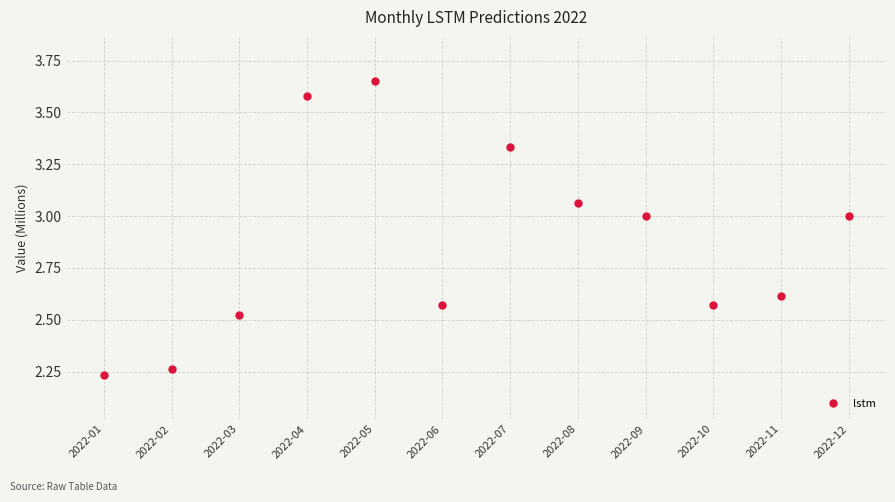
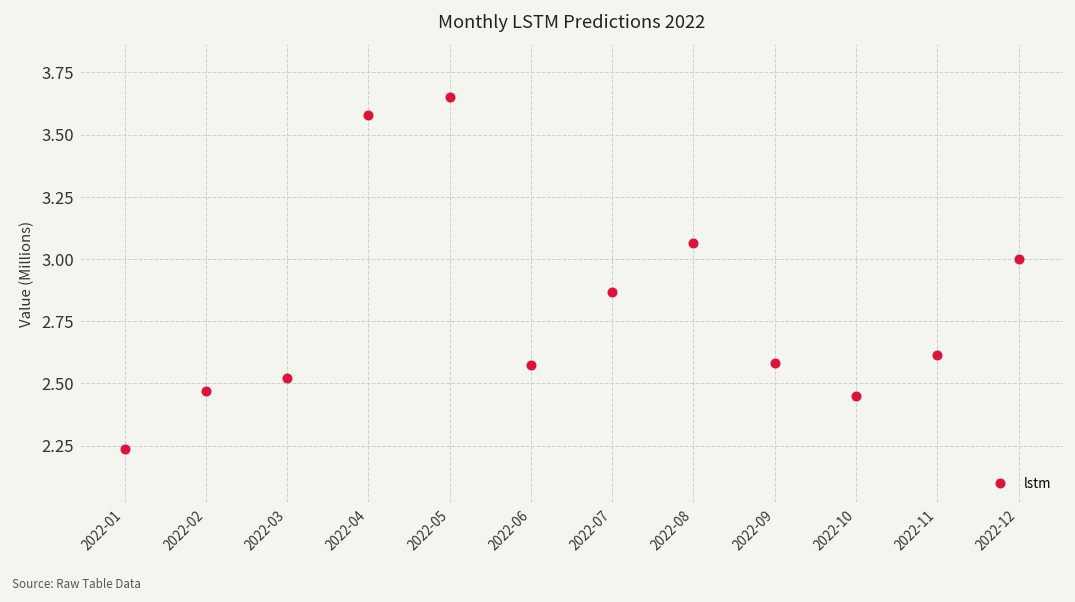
  {
    "2022-01": 2.23,
-   "2022-02": 2.26,
+   "2022-02": 2.47,
    "2022-03": 2.52,
    "2022-04": 3.58,
    "2022-05": 3.65,
    "2022-06": 2.57,
-   "2022-07": 3.33,
+   "2022-07": 2.87,
    "2022-08": 3.06,
-   "2022-09": 3.00,
-   "2022-10": 2.57,
+   "2022-09": 2.58,
+   "2022-10": 2.45,
    "2022-11": 2.61,
    "2022-12": 3.00
  }
